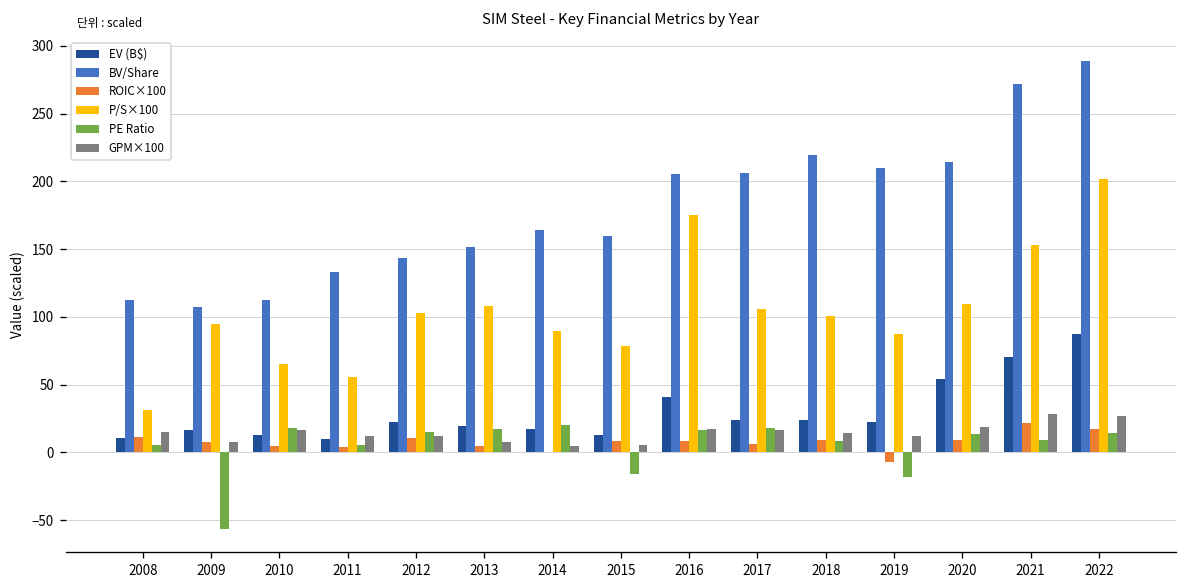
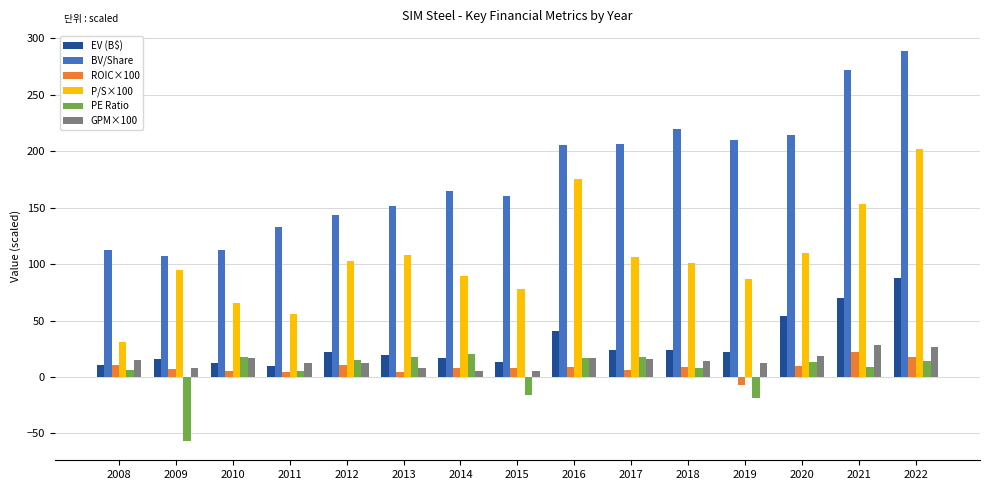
  {
    "EV (B$)": {
      "2008": 10,
      "2009": 16,
      "2010": 13,
      "2011": 10,
      "2012": 22,
      "2013": 19,
      "2014": 17,
      "2015": 13,
      "2016": 41,
      "2017": 24,
      "2018": 24,
      "2019": 22,
      "2020": 54,
      "2021": 70,
      "2022": 88
    },
    "BV/Share": {
      "2008": 112,
      "2009": 107,
      "2010": 113,
      "2011": 133,
      "2012": 144,
      "2013": 152,
      "2014": 164,
      "2015": 160,
      "2016": 205,
      "2017": 206,
      "2018": 219,
      "2019": 210,
      "2020": 215,
      "2021": 272,
      "2022": 289
    },
    "ROIC×100": {
      "2008": 11,
      "2009": 7,
      "2010": 5,
      "2011": 4,
      "2012": 11,
      "2013": 4,
-     "2014": 1,
+     "2014": 8,
      "2015": 8,
      "2016": 8,
      "2017": 6,
      "2018": 9,
      "2019": -7,
      "2020": 9,
      "2021": 22,
      "2022": 18
    },
    "P/S×100": {
      "2008": 31,
      "2009": 95,
      "2010": 65,
      "2011": 56,
      "2012": 103,
      "2013": 108,
      "2014": 90,
      "2015": 78,
      "2016": 175,
      "2017": 106,
      "2018": 101,
      "2019": 87,
      "2020": 110,
      "2021": 153,
      "2022": 202
    },
    "PE Ratio": {
      "2008": 6,
      "2009": -56,
      "2010": 18,
      "2011": 6,
      "2012": 15,
      "2013": 17,
      "2014": 20,
      "2015": -16,
      "2016": 17,
      "2017": 18,
      "2018": 8,
      "2019": -18,
      "2020": 13,
      "2021": 9,
      "2022": 14
    },
    "GPM×100": {
      "2008": 15,
      "2009": 8,
      "2010": 16,
      "2011": 12,
      "2012": 12,
      "2013": 8,
      "2014": 5,
      "2015": 6,
      "2016": 17,
      "2017": 16,
      "2018": 14,
      "2019": 12,
      "2020": 19,
      "2021": 28,
      "2022": 27
    }
  }
